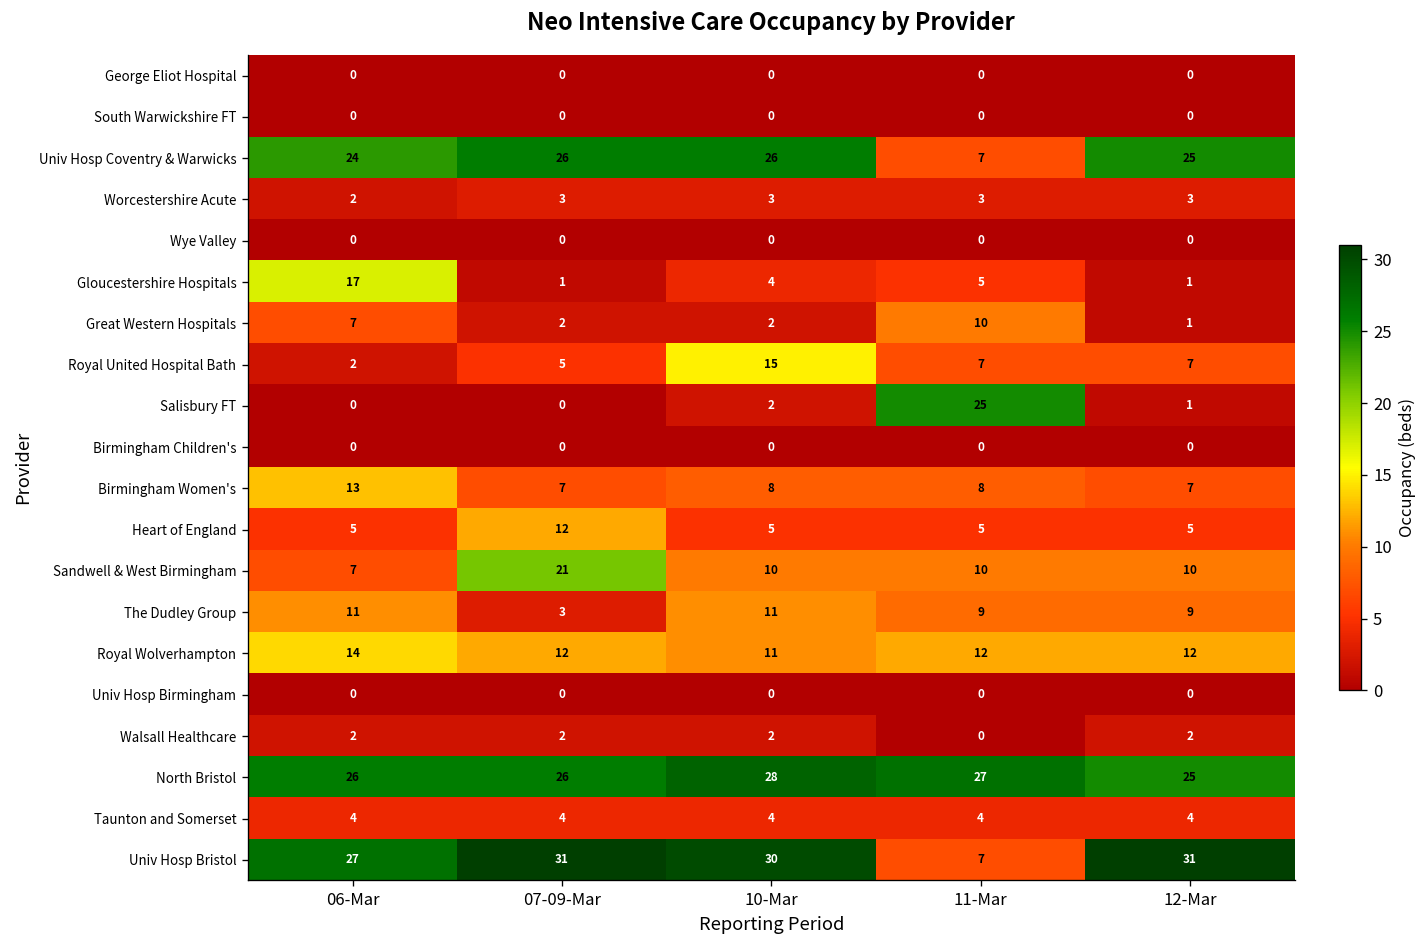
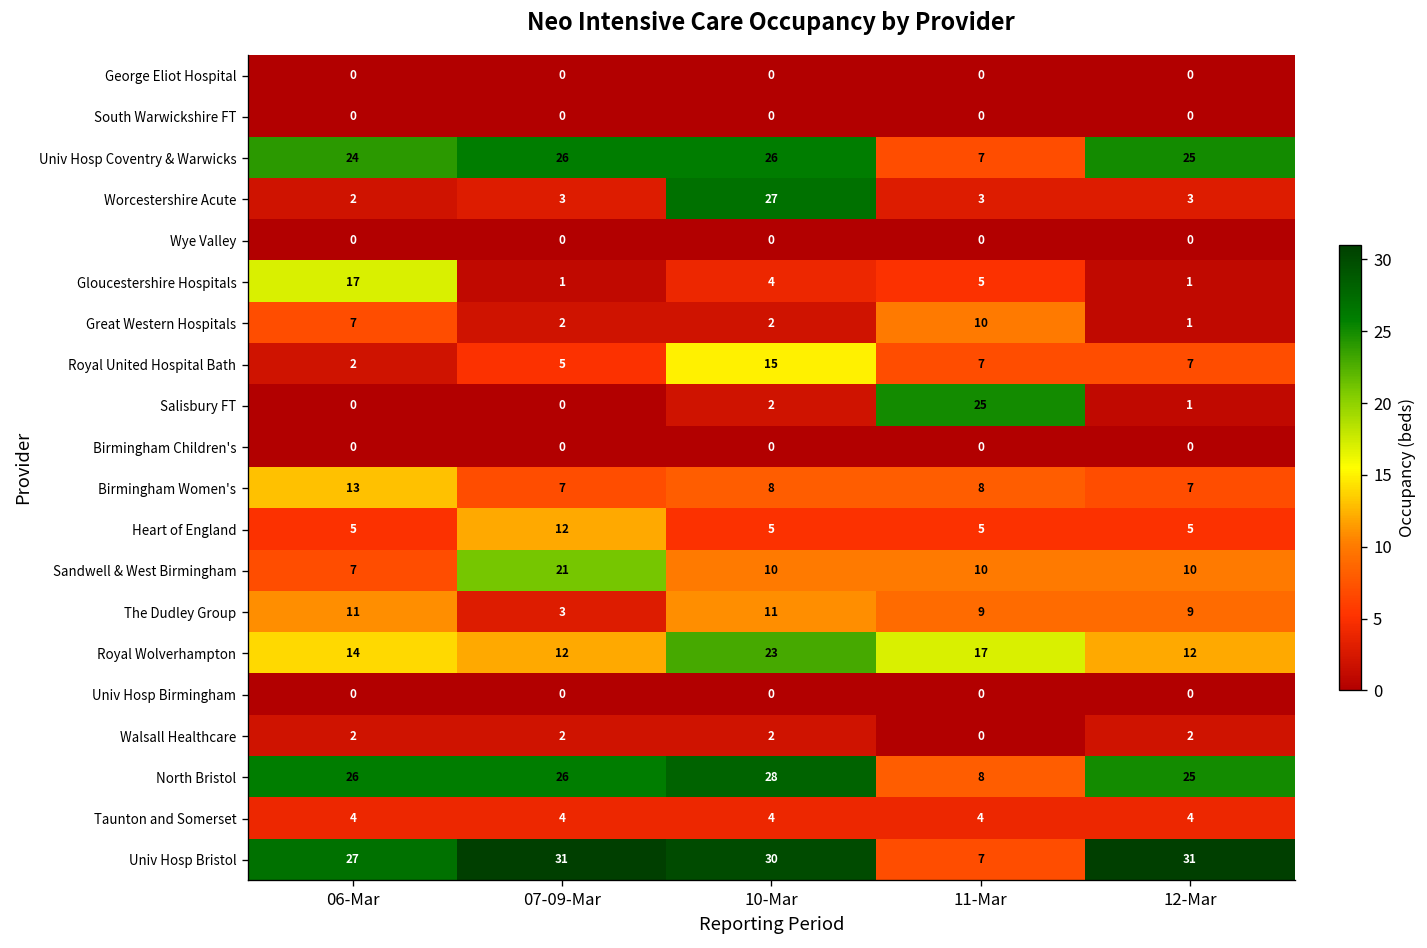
  {
    "George Eliot Hospital": {
      "06-Mar": 0,
      "07-09-Mar": 0,
      "10-Mar": 0,
      "11-Mar": 0,
      "12-Mar": 0
    },
    "South Warwickshire FT": {
      "06-Mar": 0,
      "07-09-Mar": 0,
      "10-Mar": 0,
      "11-Mar": 0,
      "12-Mar": 0
    },
    "Univ Hosp Coventry & Warwicks": {
      "06-Mar": 24,
      "07-09-Mar": 26,
      "10-Mar": 26,
      "11-Mar": 7,
      "12-Mar": 25
    },
    "Worcestershire Acute": {
      "06-Mar": 2,
      "07-09-Mar": 3,
-     "10-Mar": 3,
+     "10-Mar": 27,
      "11-Mar": 3,
      "12-Mar": 3
    },
    "Wye Valley": {
      "06-Mar": 0,
      "07-09-Mar": 0,
      "10-Mar": 0,
      "11-Mar": 0,
      "12-Mar": 0
    },
    "Gloucestershire Hospitals": {
      "06-Mar": 17,
      "07-09-Mar": 1,
      "10-Mar": 4,
      "11-Mar": 5,
      "12-Mar": 1
    },
    "Great Western Hospitals": {
      "06-Mar": 7,
      "07-09-Mar": 2,
      "10-Mar": 2,
      "11-Mar": 10,
      "12-Mar": 1
    },
    "Royal United Hospital Bath": {
      "06-Mar": 2,
      "07-09-Mar": 5,
      "10-Mar": 15,
      "11-Mar": 7,
      "12-Mar": 7
    },
    "Salisbury FT": {
      "06-Mar": 0,
      "07-09-Mar": 0,
      "10-Mar": 2,
      "11-Mar": 25,
      "12-Mar": 1
    },
    "Birmingham Children's": {
      "06-Mar": 0,
      "07-09-Mar": 0,
      "10-Mar": 0,
      "11-Mar": 0,
      "12-Mar": 0
    },
    "Birmingham Women's": {
      "06-Mar": 13,
      "07-09-Mar": 7,
      "10-Mar": 8,
      "11-Mar": 8,
      "12-Mar": 7
    },
    "Heart of England": {
      "06-Mar": 5,
      "07-09-Mar": 12,
      "10-Mar": 5,
      "11-Mar": 5,
      "12-Mar": 5
    },
    "Sandwell & West Birmingham": {
      "06-Mar": 7,
      "07-09-Mar": 21,
      "10-Mar": 10,
      "11-Mar": 10,
      "12-Mar": 10
    },
    "The Dudley Group": {
      "06-Mar": 11,
      "07-09-Mar": 3,
      "10-Mar": 11,
      "11-Mar": 9,
      "12-Mar": 9
    },
    "Royal Wolverhampton": {
      "06-Mar": 14,
      "07-09-Mar": 12,
-     "10-Mar": 11,
-     "11-Mar": 12,
+     "10-Mar": 23,
+     "11-Mar": 17,
      "12-Mar": 12
    },
    "Univ Hosp Birmingham": {
      "06-Mar": 0,
      "07-09-Mar": 0,
      "10-Mar": 0,
      "11-Mar": 0,
      "12-Mar": 0
    },
    "Walsall Healthcare": {
      "06-Mar": 2,
      "07-09-Mar": 2,
      "10-Mar": 2,
      "11-Mar": 0,
      "12-Mar": 2
    },
    "North Bristol": {
      "06-Mar": 26,
      "07-09-Mar": 26,
      "10-Mar": 28,
-     "11-Mar": 27,
+     "11-Mar": 8,
      "12-Mar": 25
    },
    "Taunton and Somerset": {
      "06-Mar": 4,
      "07-09-Mar": 4,
      "10-Mar": 4,
      "11-Mar": 4,
      "12-Mar": 4
    },
    "Univ Hosp Bristol": {
      "06-Mar": 27,
      "07-09-Mar": 31,
      "10-Mar": 30,
      "11-Mar": 7,
      "12-Mar": 31
    }
  }
